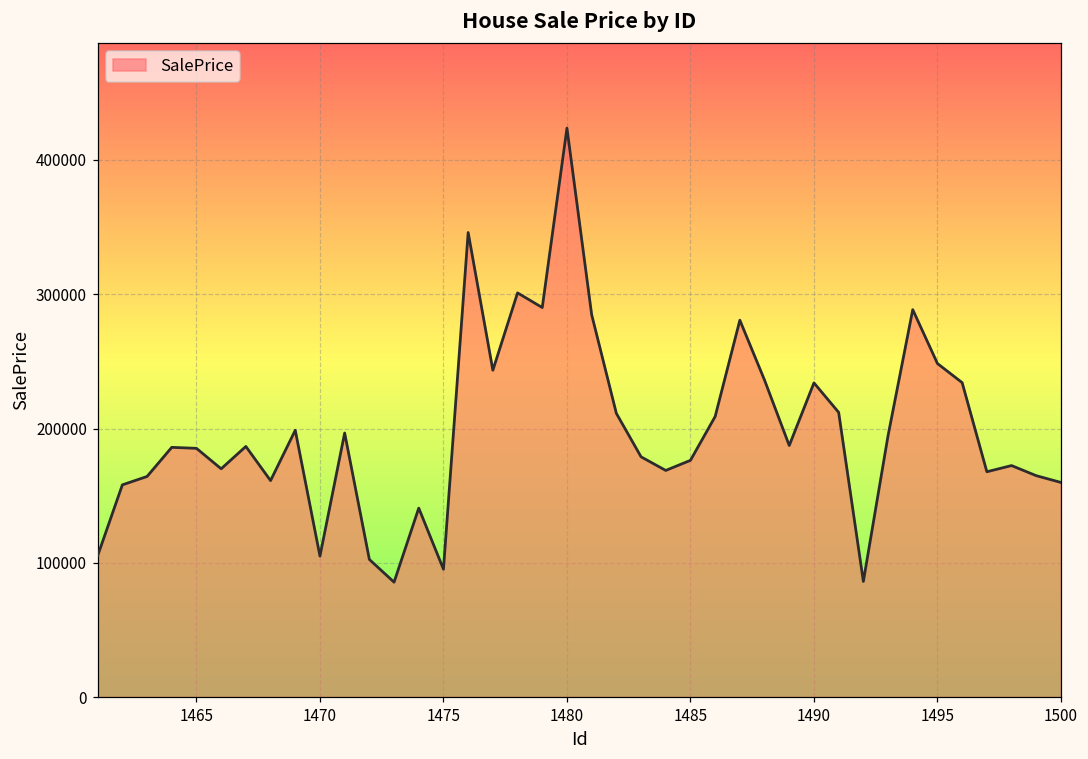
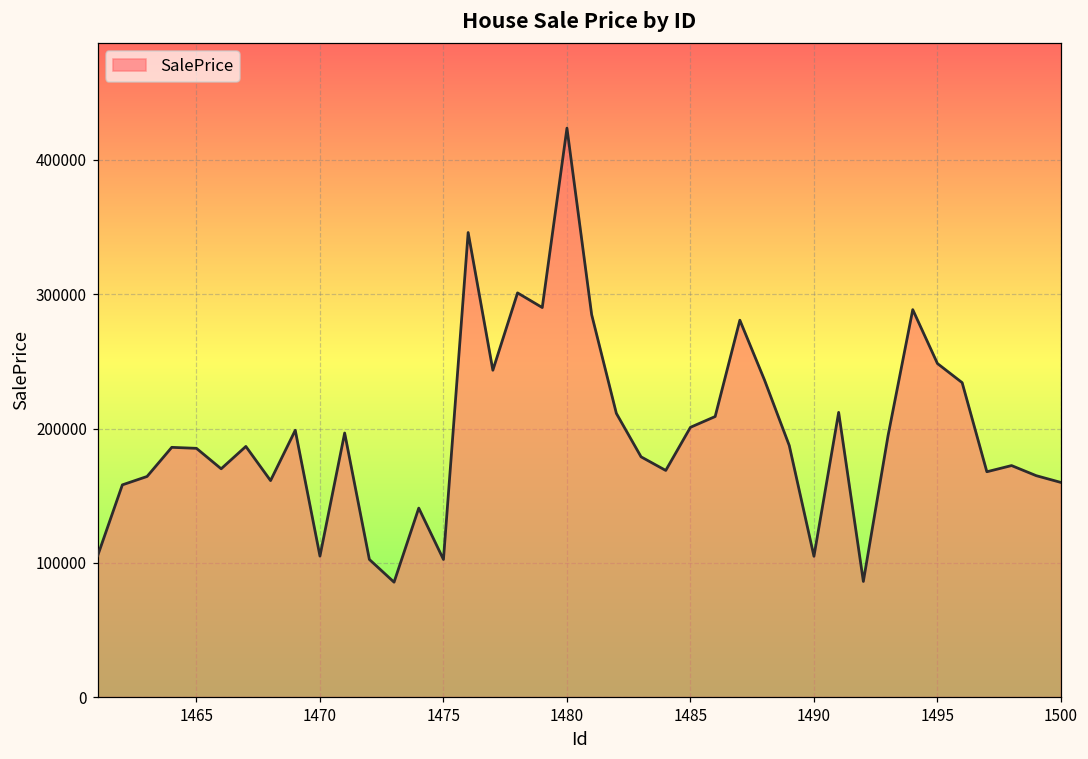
  {
    "1465": 185000,
    "1470": 105000,
-   "1475": 95000,
+   "1475": 102000,
    "1480": 424000,
-   "1485": 176000,
-   "1490": 234000,
+   "1485": 201000,
+   "1490": 105000,
    "1495": 248000,
    "1500": 160000
  }
